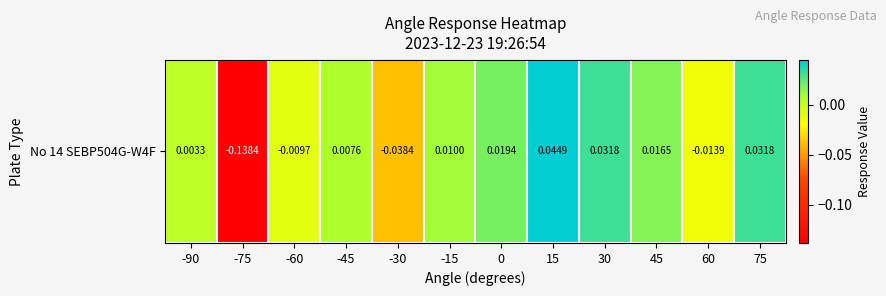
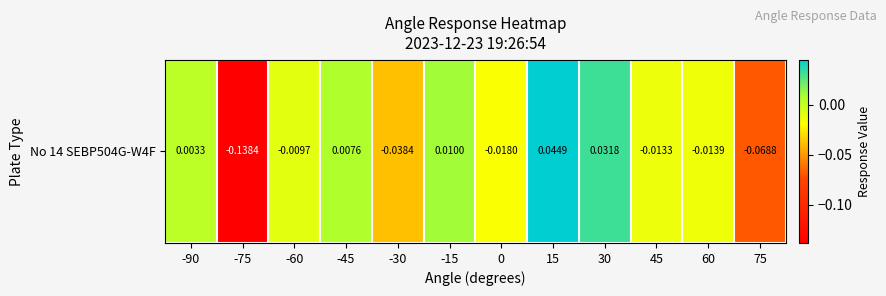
  {
    "No 14 SEBP504G-W4F": {
      "-90": 0.0033,
      "-75": -0.1384,
      "-60": -0.0097,
      "-45": 0.0076,
      "-30": -0.0384,
      "-15": 0.0100,
-     "0": 0.0194,
+     "0": -0.0180,
      "15": 0.0449,
      "30": 0.0318,
-     "45": 0.0165,
+     "45": -0.0133,
      "60": -0.0139,
-     "75": 0.0318
+     "75": -0.0688
    }
  }
